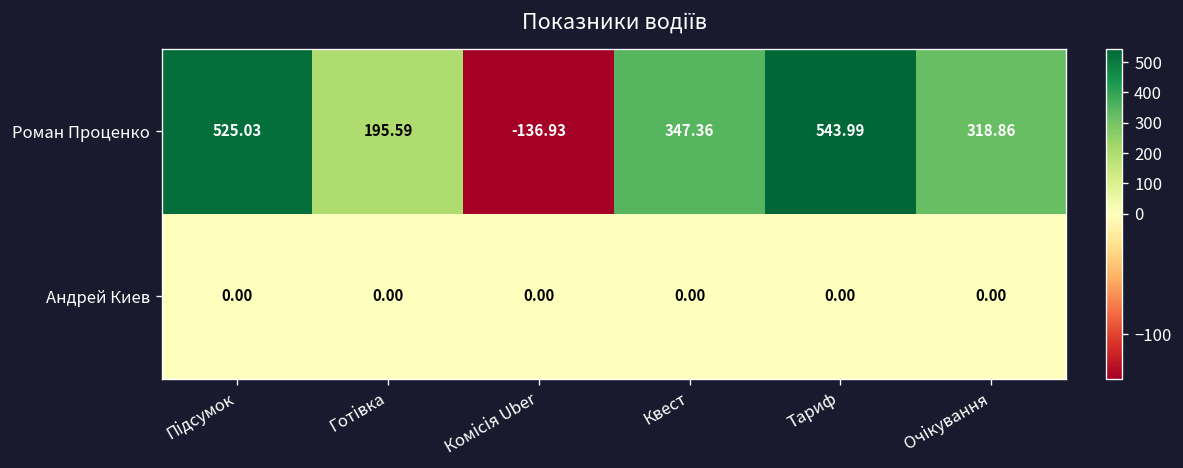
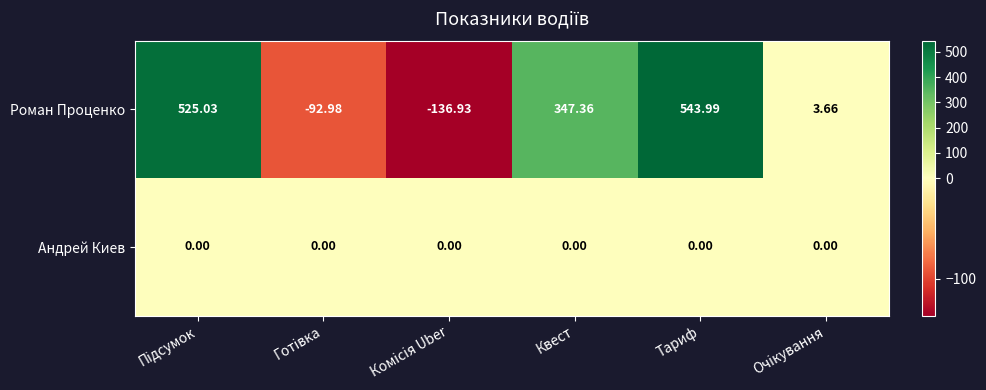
  {
    "Роман Проценко": {
      "Підсумок": 525.03,
-     "Готівка": 195.59,
+     "Готівка": -92.98,
      "Комісія Uber": -136.93,
      "Квест": 347.36,
      "Тариф": 543.99,
-     "Очікування": 318.86
+     "Очікування": 3.66
    },
    "Андрей Киев": {
      "Підсумок": 0.00,
      "Готівка": 0.00,
      "Комісія Uber": 0.00,
      "Квест": 0.00,
      "Тариф": 0.00,
      "Очікування": 0.00
    }
  }
